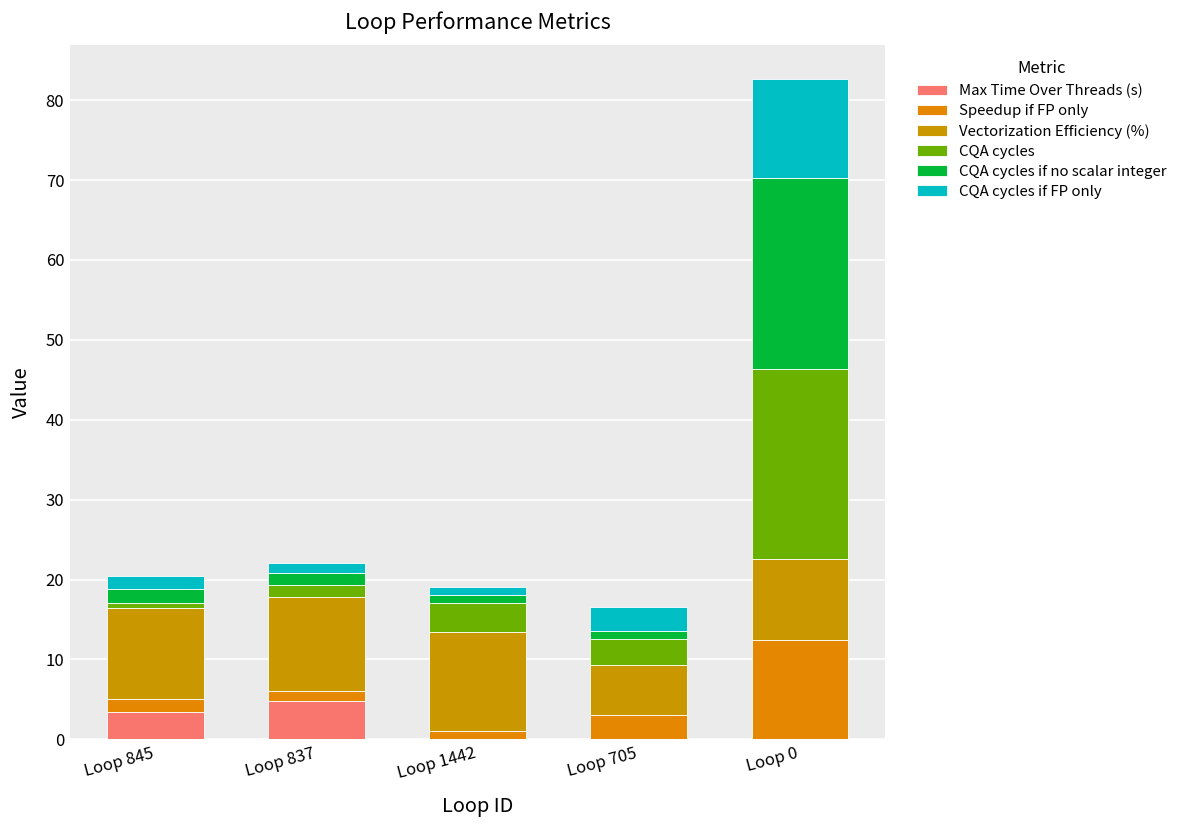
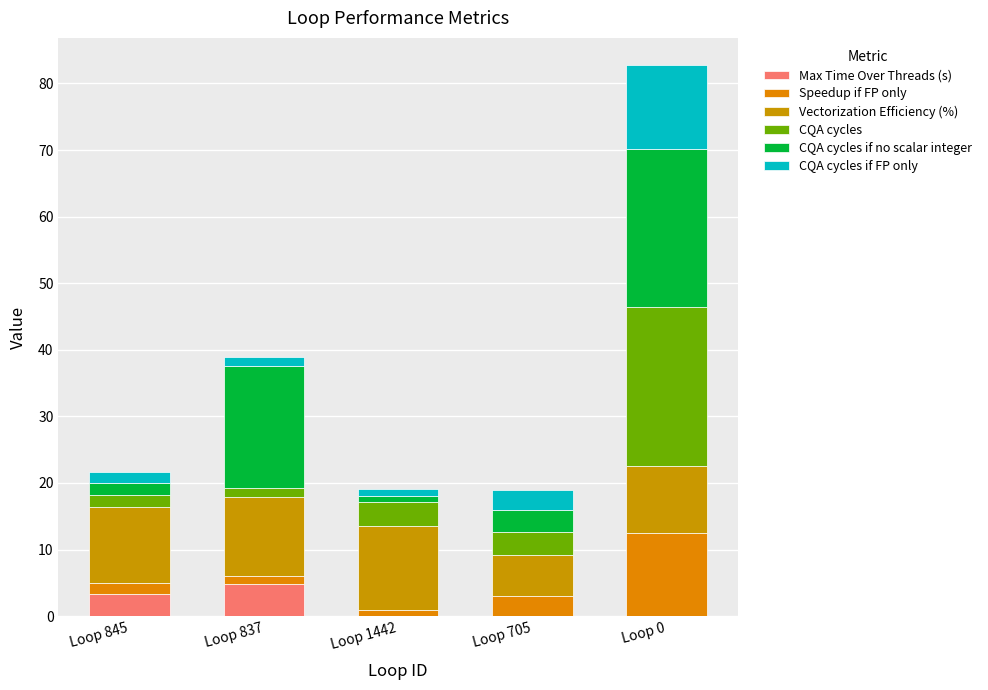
  {
    "Max Time Over Threads (s)": {
      "Loop 845": 3,
      "Loop 837": 5,
      "Loop 1442": 0,
      "Loop 705": 0,
      "Loop 0": 0
    },
    "CQA cycles": {
-     "Loop 845": 1,
+     "Loop 845": 2,
      "Loop 837": 2,
      "Loop 1442": 4,
      "Loop 705": 3,
      "Loop 0": 24
    },
    "CQA cycles if no scalar integer": {
      "Loop 845": 2,
-     "Loop 837": 2,
+     "Loop 837": 18,
      "Loop 1442": 1,
-     "Loop 705": 1,
+     "Loop 705": 3,
      "Loop 0": 24
    },
    "CQA cycles if FP only": {
      "Loop 845": 2,
      "Loop 837": 1,
      "Loop 1442": 1,
      "Loop 705": 3,
      "Loop 0": 13
    }
  }
